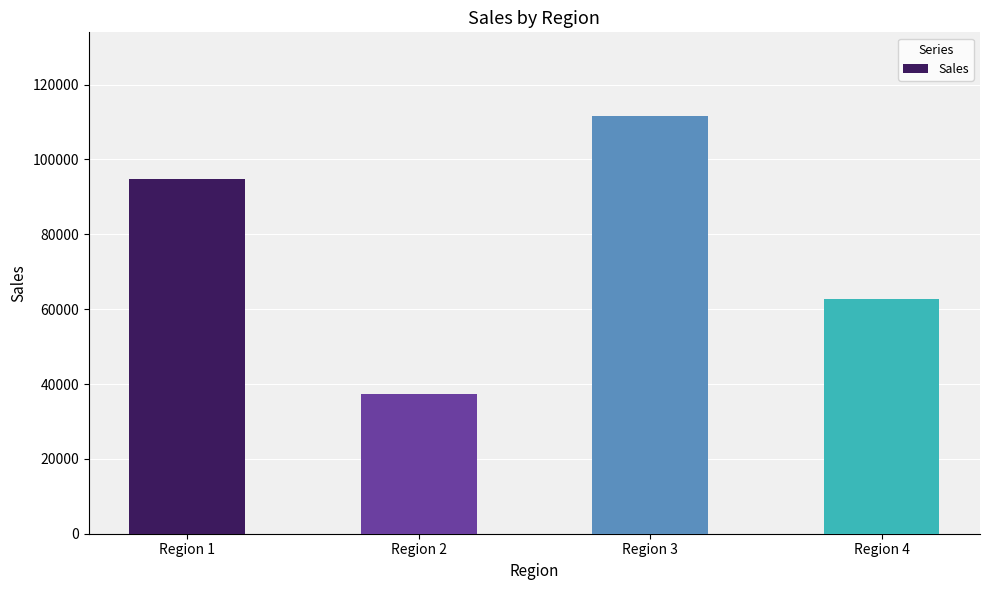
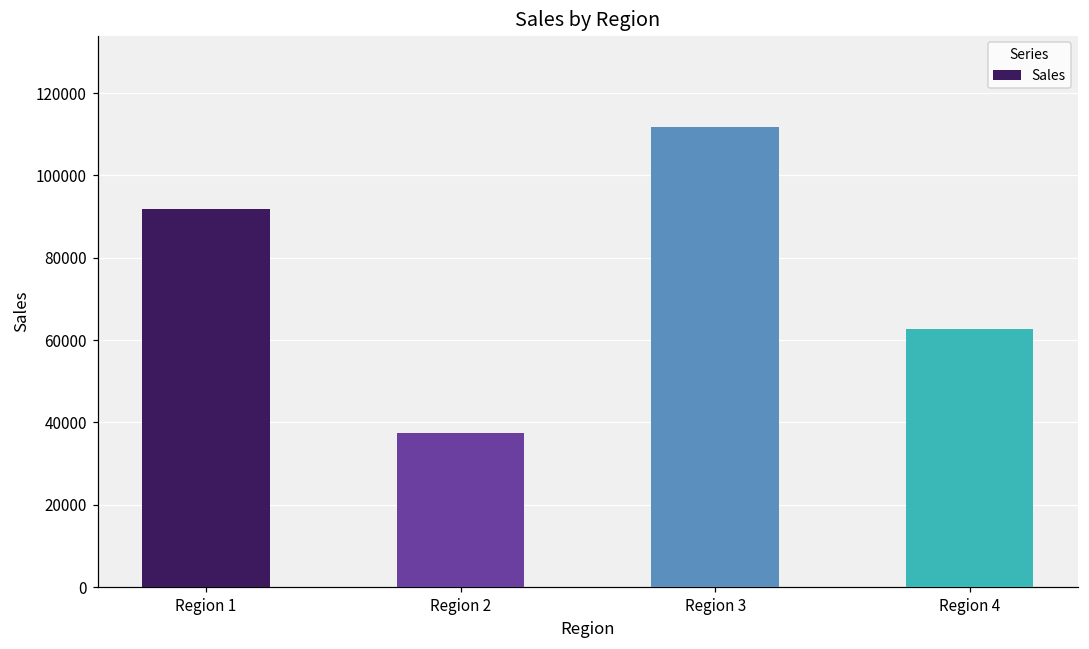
  {
-   "Region 1": 95000,
+   "Region 1": 92000,
    "Region 2": 37000,
    "Region 3": 112000,
    "Region 4": 63000
  }
